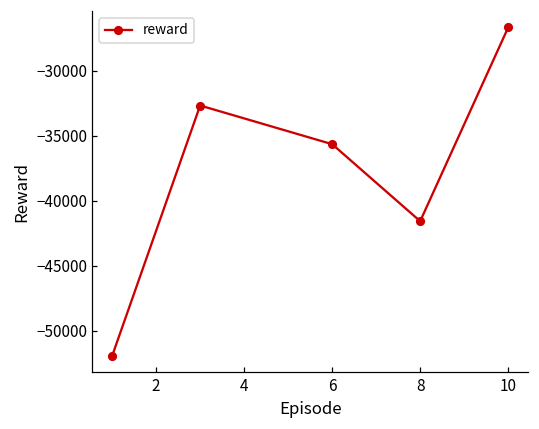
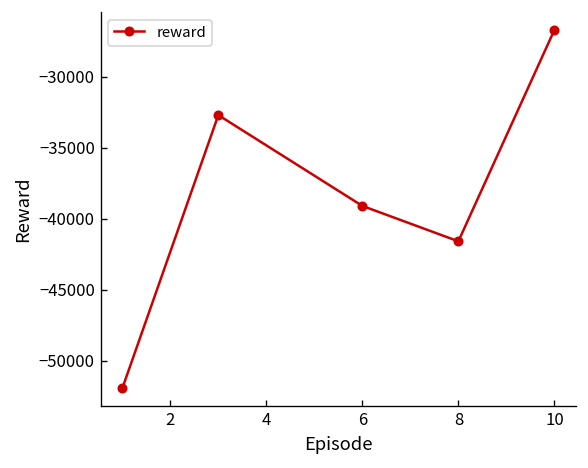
  {
-   "6": -35700,
+   "6": -39100,
    "8": -41600,
    "10": -26700
  }
